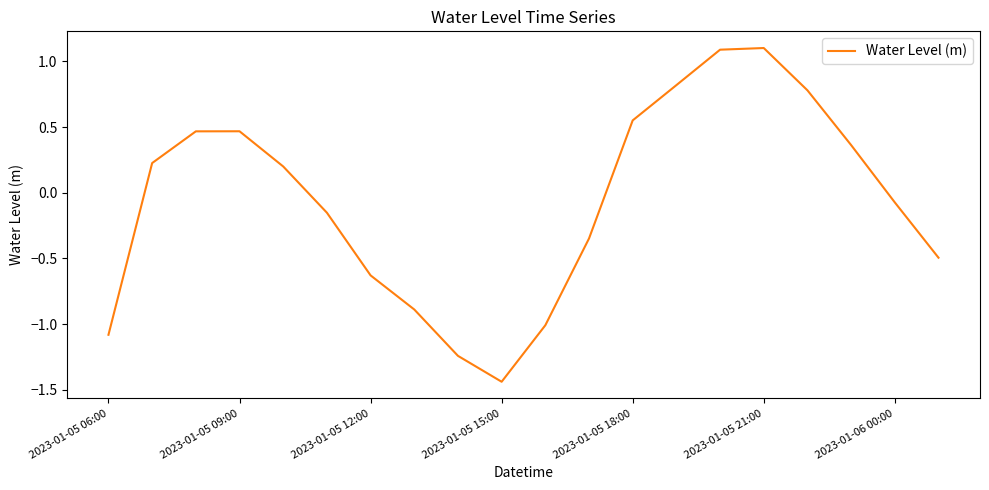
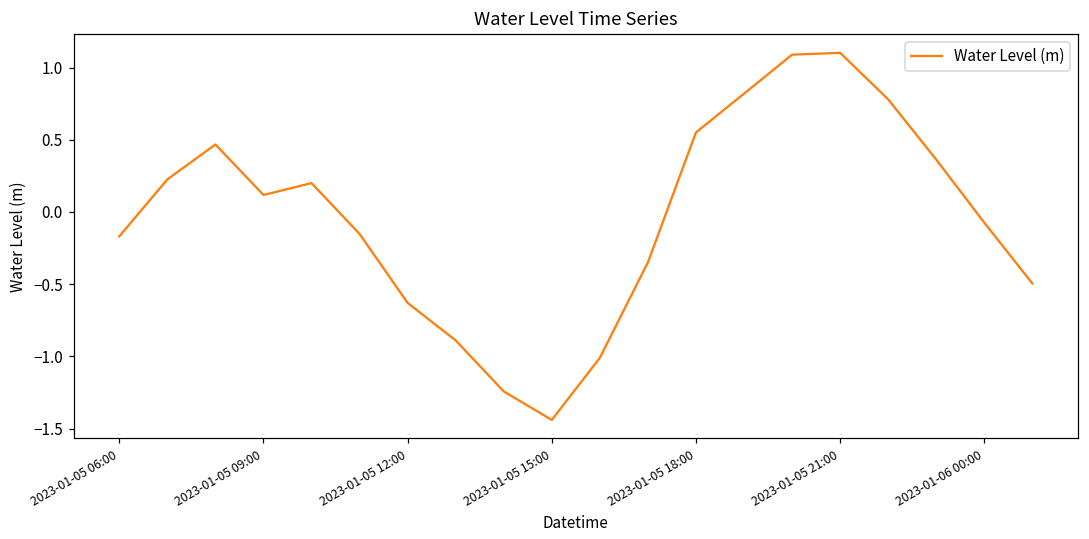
  {
-   "2023-01-05 06:00": -1.08,
-   "2023-01-05 09:00": 0.47,
+   "2023-01-05 06:00": -0.17,
+   "2023-01-05 09:00": 0.12,
    "2023-01-05 12:00": -0.63,
    "2023-01-05 15:00": -1.44,
    "2023-01-05 18:00": 0.55,
    "2023-01-05 21:00": 1.10,
    "2023-01-06 00:00": -0.07
  }
